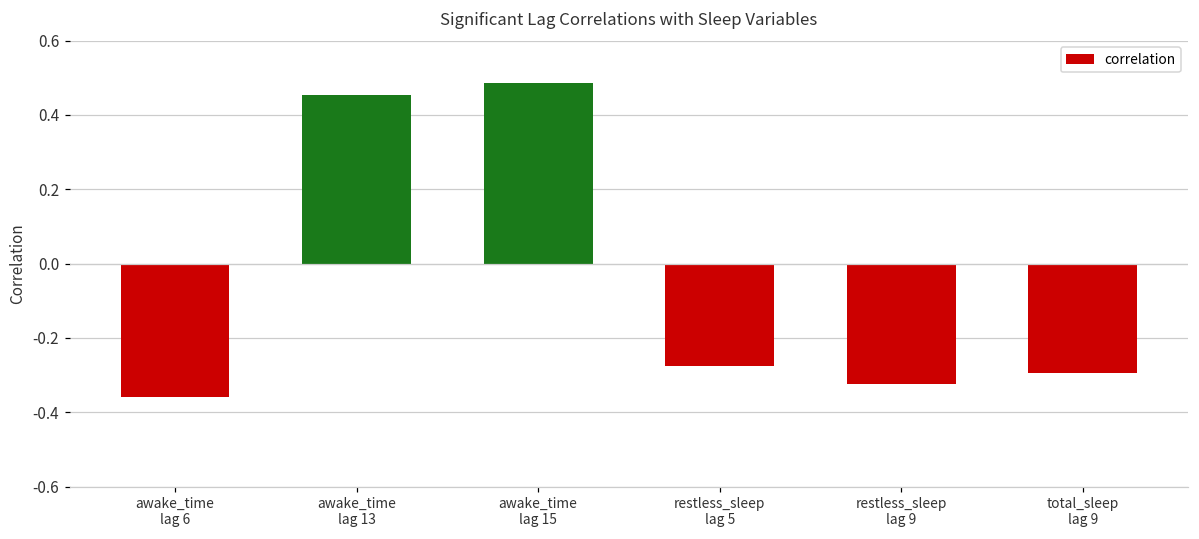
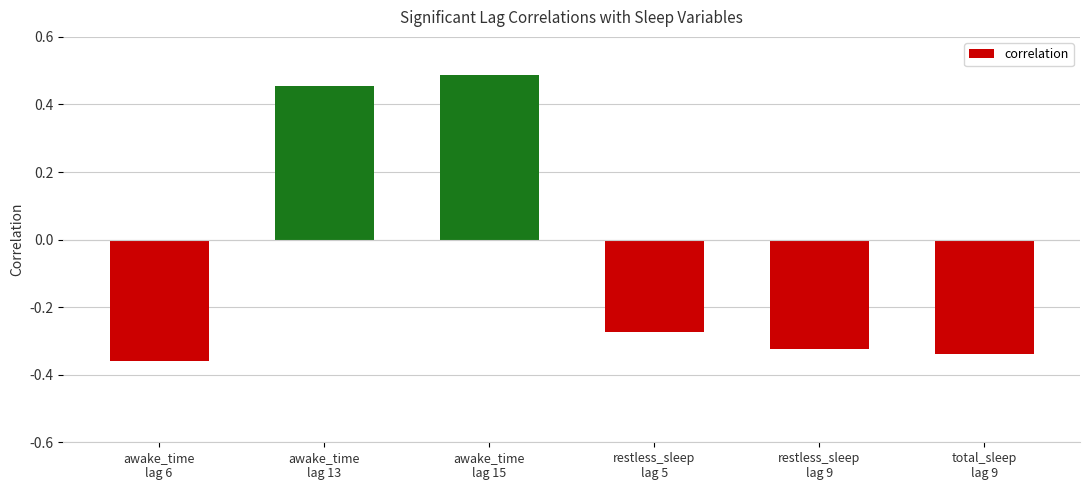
  {
    "awake_time lag 6": -0.36,
    "awake_time lag 13": 0.45,
    "awake_time lag 15": 0.49,
    "restless_sleep lag 5": -0.28,
    "restless_sleep lag 9": -0.32,
-   "total_sleep lag 9": -0.30
+   "total_sleep lag 9": -0.34
  }
